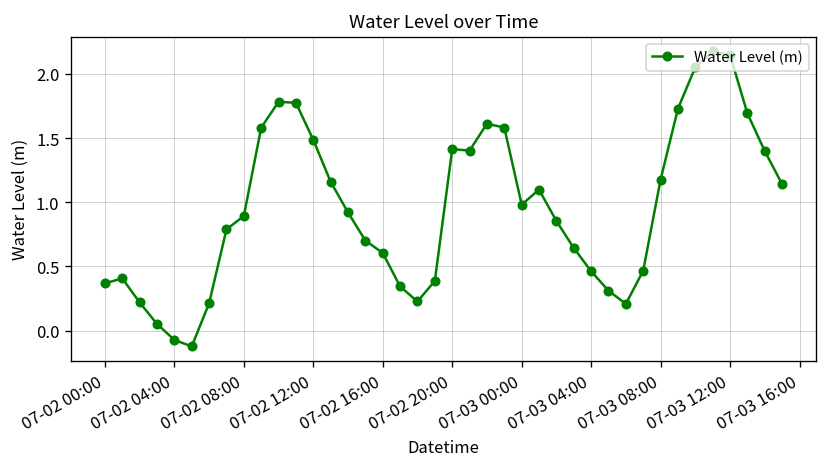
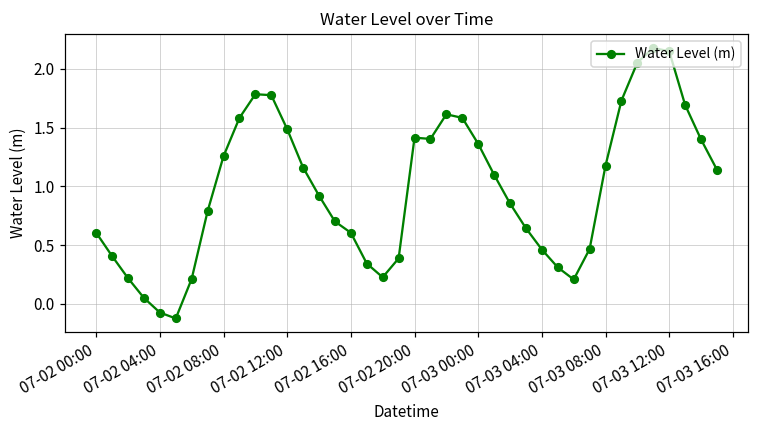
  {
-   "07-02 00:00": 0.37,
+   "07-02 00:00": 0.61,
    "07-02 04:00": -0.07,
-   "07-02 08:00": 0.89,
+   "07-02 08:00": 1.26,
    "07-02 12:00": 1.49,
    "07-02 16:00": 0.61,
    "07-02 20:00": 1.41,
-   "07-03 00:00": 0.98,
+   "07-03 00:00": 1.36,
    "07-03 04:00": 0.46,
    "07-03 08:00": 1.18
  }
